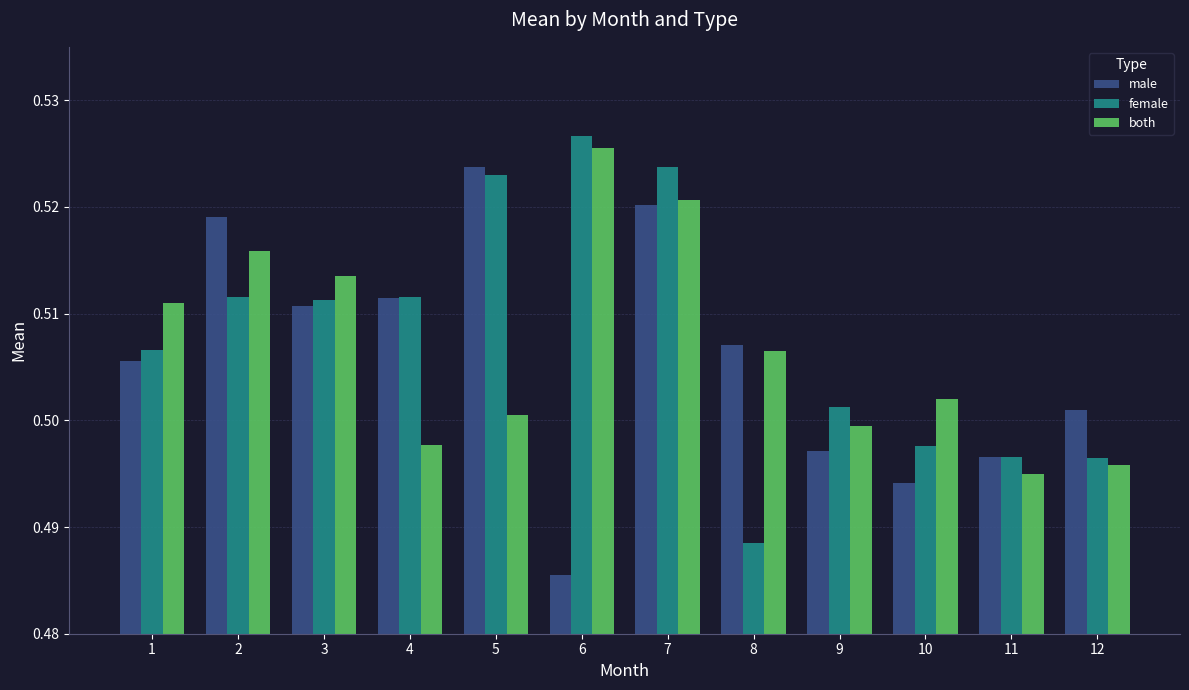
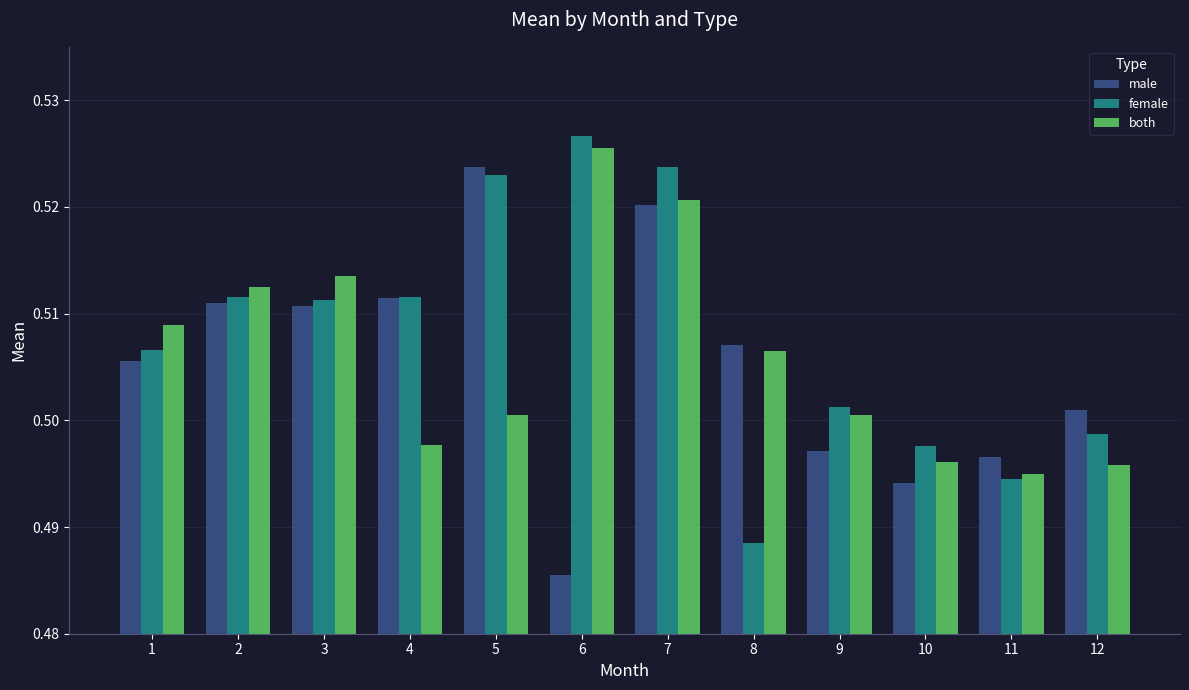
  {
    "male": {
      "1": 0.5055,
-     "2": 0.5191,
+     "2": 0.5110,
      "3": 0.5107,
      "4": 0.5114,
      "5": 0.5238,
      "6": 0.4855,
      "7": 0.5202,
      "8": 0.5071,
      "9": 0.4971,
      "10": 0.4942,
      "11": 0.4966,
      "12": 0.5010
    },
    "female": {
      "1": 0.5066,
      "2": 0.5115,
      "3": 0.5113,
      "4": 0.5116,
      "5": 0.5230,
      "6": 0.5266,
      "7": 0.5237,
      "8": 0.4885,
      "9": 0.5013,
      "10": 0.4976,
-     "11": 0.4965,
-     "12": 0.4964
+     "11": 0.4945,
+     "12": 0.4987
    },
    "both": {
-     "1": 0.5110,
-     "2": 0.5158,
+     "1": 0.5090,
+     "2": 0.5125,
      "3": 0.5135,
      "4": 0.4977,
      "5": 0.5005,
      "6": 0.5255,
      "7": 0.5206,
      "8": 0.5065,
-     "9": 0.4995,
-     "10": 0.5020,
+     "9": 0.5005,
+     "10": 0.4961,
      "11": 0.4949,
      "12": 0.4958
    }
  }
